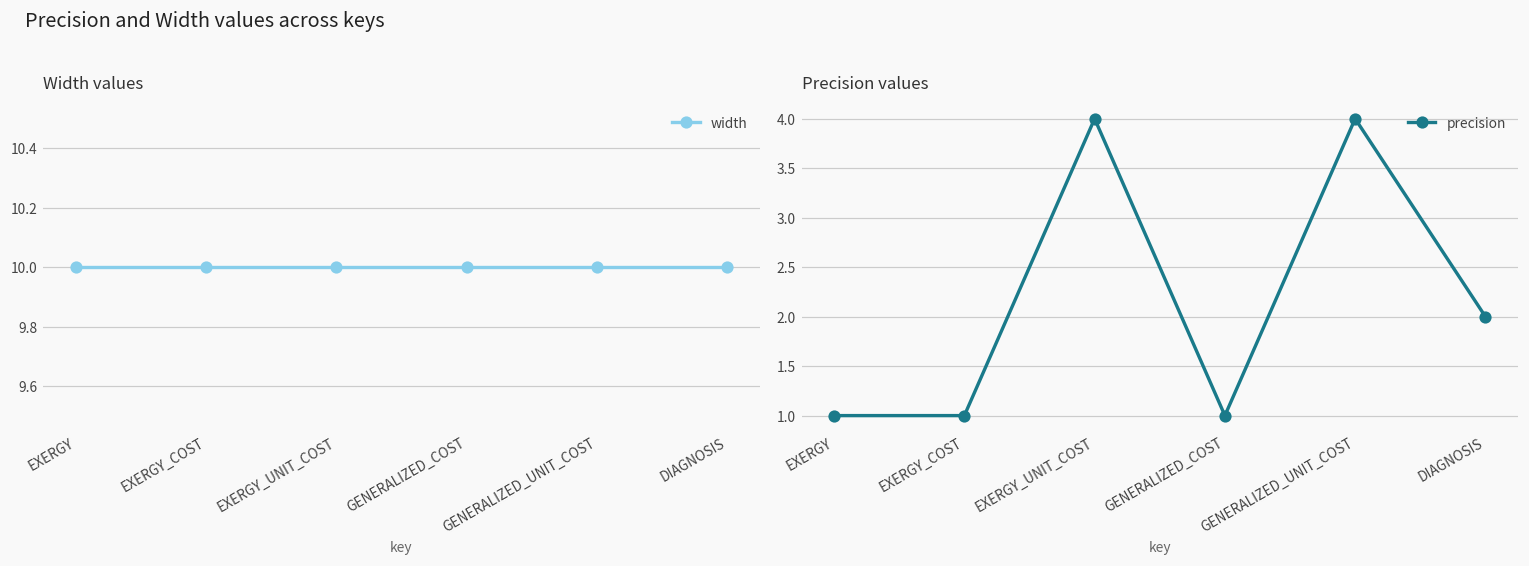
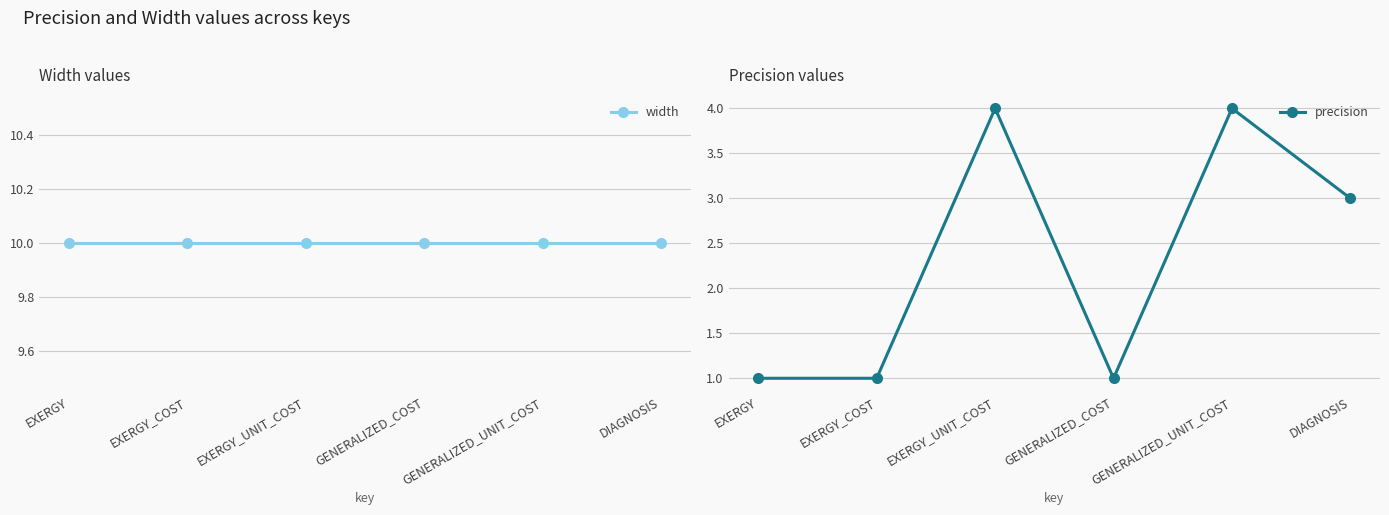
  {
    "Width values": {
      "EXERGY": 10.00,
      "EXERGY_COST": 10.00,
      "EXERGY_UNIT_COST": 10.00,
      "GENERALIZED_COST": 10.00,
      "GENERALIZED_UNIT_COST": 10.00,
      "DIAGNOSIS": 10.00
    },
    "Precision values": {
      "EXERGY": 1,
      "EXERGY_COST": 1,
      "EXERGY_UNIT_COST": 4,
      "GENERALIZED_COST": 1,
      "GENERALIZED_UNIT_COST": 4,
-     "DIAGNOSIS": 2
+     "DIAGNOSIS": 3
    }
  }
